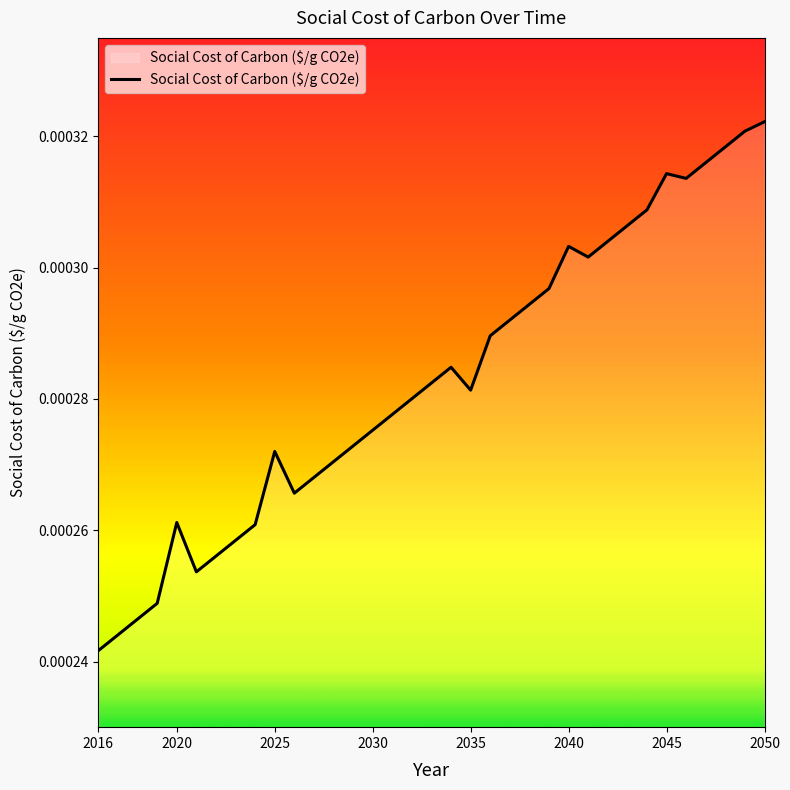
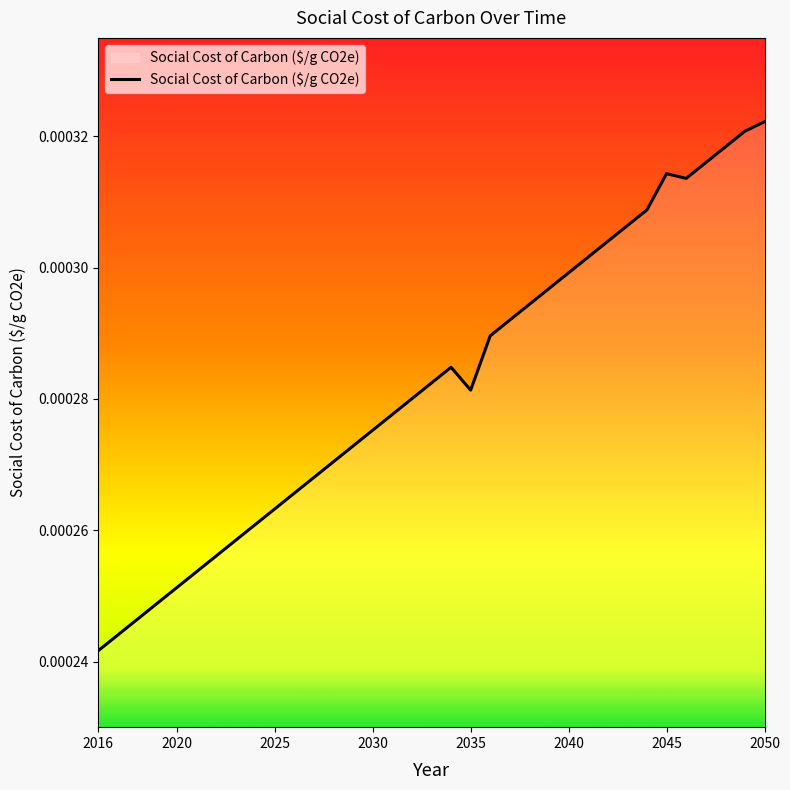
  {
    "2016": 0.000242,
-   "2020": 0.000261,
-   "2025": 0.000272,
+   "2020": 0.000251,
+   "2025": 0.000263,
    "2030": 0.000275,
    "2035": 0.000281,
-   "2040": 0.000303,
+   "2040": 0.000299,
    "2045": 0.000314,
    "2050": 0.000322
  }
